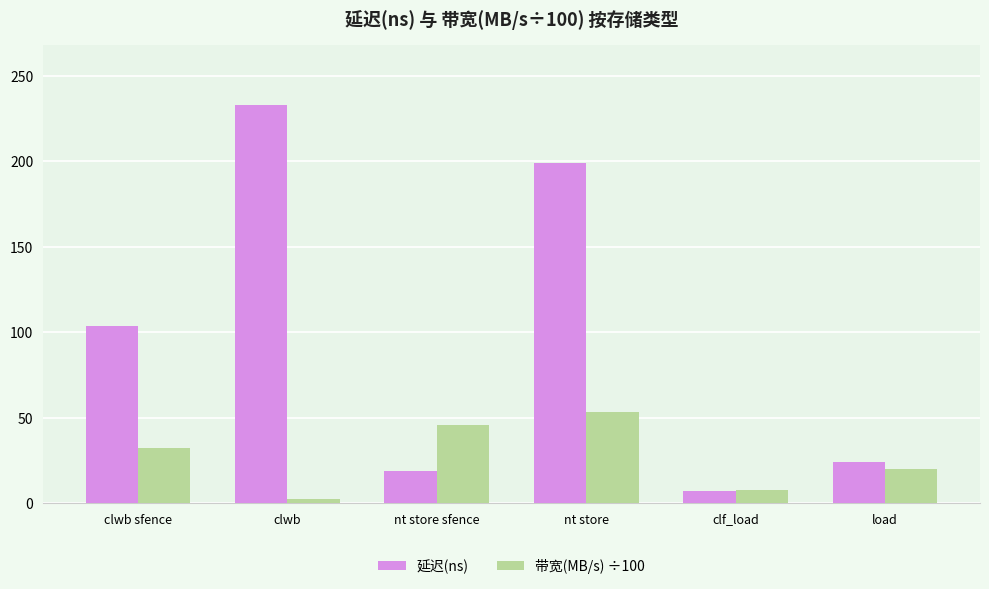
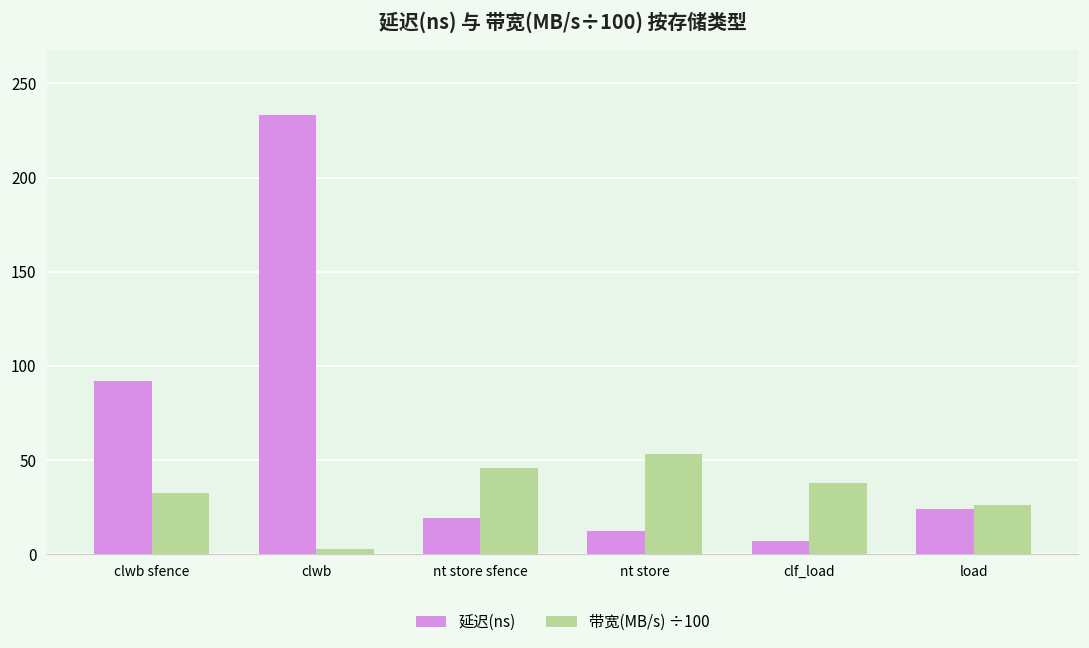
  {
    "延迟(ns)": {
-     "clwb sfence": 104,
+     "clwb sfence": 92,
      "clwb": 233,
      "nt store sfence": 19,
-     "nt store": 199,
+     "nt store": 12,
      "clf_load": 7,
      "load": 24
    },
    "带宽(MB/s) ÷100": {
      "clwb sfence": 32,
      "clwb": 3,
      "nt store sfence": 46,
      "nt store": 53,
-     "clf_load": 8,
-     "load": 20
+     "clf_load": 38,
+     "load": 26
    }
  }
